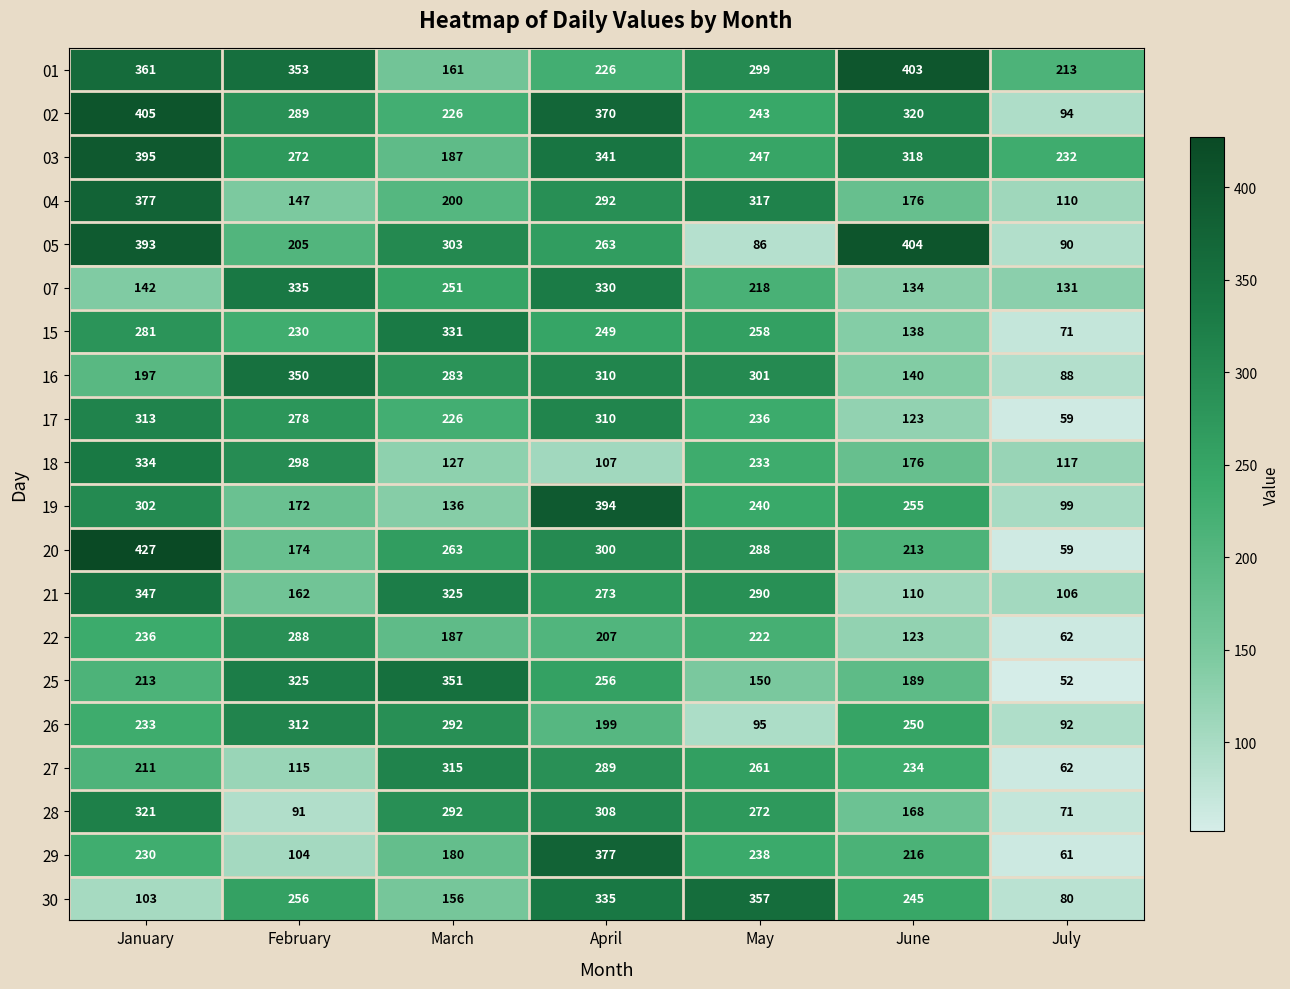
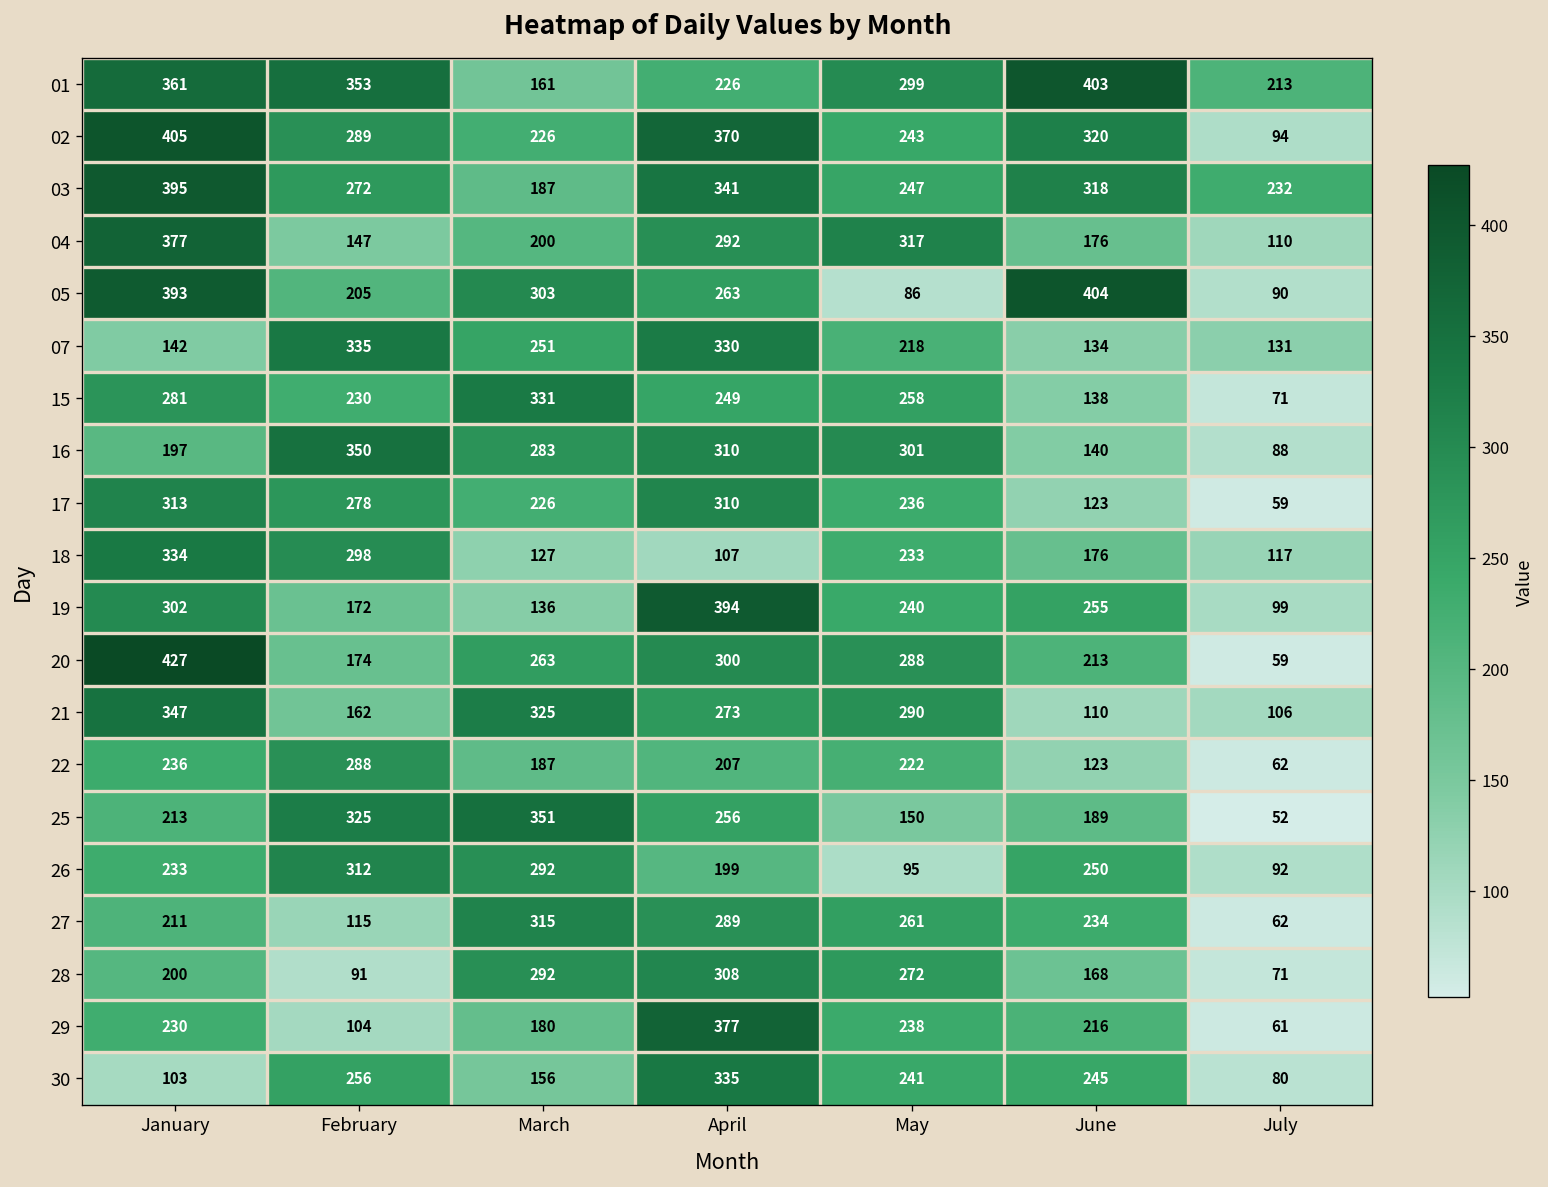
  {
    "01": {
      "January": 361,
      "February": 353,
      "March": 161,
      "April": 226,
      "May": 299,
      "June": 403,
      "July": 213
    },
    "02": {
      "January": 405,
      "February": 289,
      "March": 226,
      "April": 370,
      "May": 243,
      "June": 320,
      "July": 94
    },
    "03": {
      "January": 395,
      "February": 272,
      "March": 187,
      "April": 341,
      "May": 247,
      "June": 318,
      "July": 232
    },
    "04": {
      "January": 377,
      "February": 147,
      "March": 200,
      "April": 292,
      "May": 317,
      "June": 176,
      "July": 110
    },
    "05": {
      "January": 393,
      "February": 205,
      "March": 303,
      "April": 263,
      "May": 86,
      "June": 404,
      "July": 90
    },
    "07": {
      "January": 142,
      "February": 335,
      "March": 251,
      "April": 330,
      "May": 218,
      "June": 134,
      "July": 131
    },
    "15": {
      "January": 281,
      "February": 230,
      "March": 331,
      "April": 249,
      "May": 258,
      "June": 138,
      "July": 71
    },
    "16": {
      "January": 197,
      "February": 350,
      "March": 283,
      "April": 310,
      "May": 301,
      "June": 140,
      "July": 88
    },
    "17": {
      "January": 313,
      "February": 278,
      "March": 226,
      "April": 310,
      "May": 236,
      "June": 123,
      "July": 59
    },
    "18": {
      "January": 334,
      "February": 298,
      "March": 127,
      "April": 107,
      "May": 233,
      "June": 176,
      "July": 117
    },
    "19": {
      "January": 302,
      "February": 172,
      "March": 136,
      "April": 394,
      "May": 240,
      "June": 255,
      "July": 99
    },
    "20": {
      "January": 427,
      "February": 174,
      "March": 263,
      "April": 300,
      "May": 288,
      "June": 213,
      "July": 59
    },
    "21": {
      "January": 347,
      "February": 162,
      "March": 325,
      "April": 273,
      "May": 290,
      "June": 110,
      "July": 106
    },
    "22": {
      "January": 236,
      "February": 288,
      "March": 187,
      "April": 207,
      "May": 222,
      "June": 123,
      "July": 62
    },
    "25": {
      "January": 213,
      "February": 325,
      "March": 351,
      "April": 256,
      "May": 150,
      "June": 189,
      "July": 52
    },
    "26": {
      "January": 233,
      "February": 312,
      "March": 292,
      "April": 199,
      "May": 95,
      "June": 250,
      "July": 92
    },
    "27": {
      "January": 211,
      "February": 115,
      "March": 315,
      "April": 289,
      "May": 261,
      "June": 234,
      "July": 62
    },
    "28": {
-     "January": 321,
+     "January": 200,
      "February": 91,
      "March": 292,
      "April": 308,
      "May": 272,
      "June": 168,
      "July": 71
    },
    "29": {
      "January": 230,
      "February": 104,
      "March": 180,
      "April": 377,
      "May": 238,
      "June": 216,
      "July": 61
    },
    "30": {
      "January": 103,
      "February": 256,
      "March": 156,
      "April": 335,
-     "May": 357,
+     "May": 241,
      "June": 245,
      "July": 80
    }
  }
